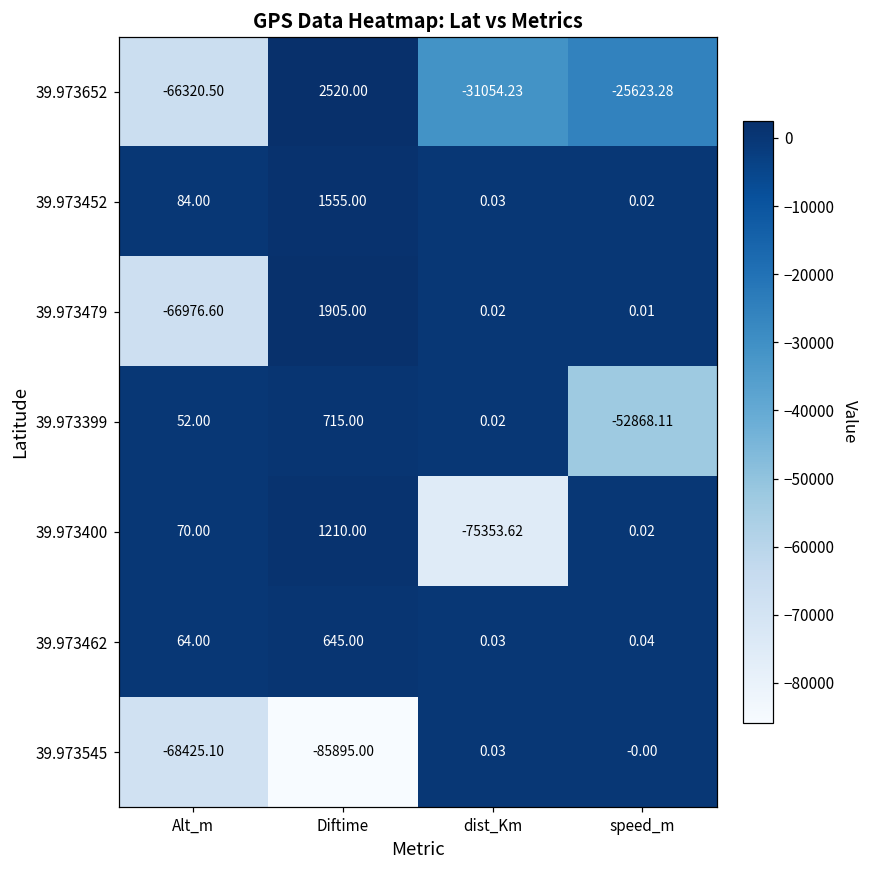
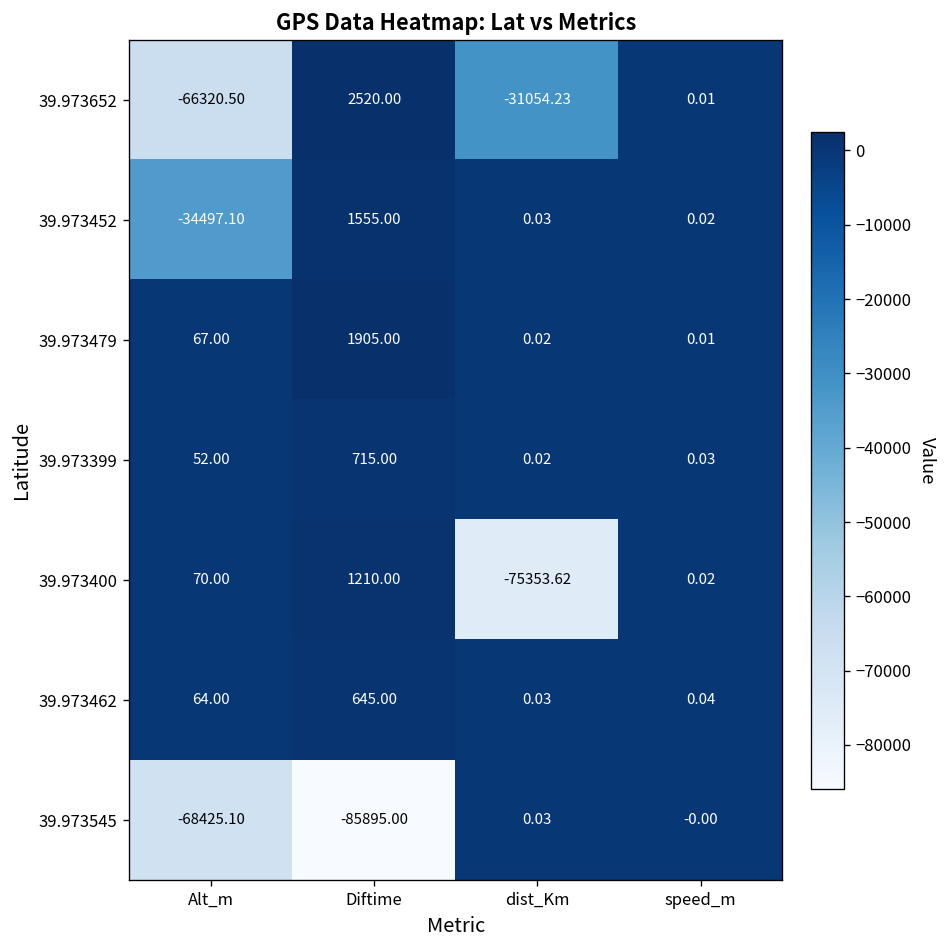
  {
    "39.973652": {
      "Alt_m": -66320.50,
      "Diftime": 2520.00,
      "dist_Km": -31054.23,
-     "speed_m": -25623.28
+     "speed_m": 0.01
    },
    "39.973452": {
-     "Alt_m": 84.00,
+     "Alt_m": -34497.10,
      "Diftime": 1555.00,
      "dist_Km": 0.03,
      "speed_m": 0.02
    },
    "39.973479": {
-     "Alt_m": -66976.60,
+     "Alt_m": 67.00,
      "Diftime": 1905.00,
      "dist_Km": 0.02,
      "speed_m": 0.01
    },
    "39.973399": {
      "Alt_m": 52.00,
      "Diftime": 715.00,
      "dist_Km": 0.02,
-     "speed_m": -52868.11
+     "speed_m": 0.03
    },
    "39.973400": {
      "Alt_m": 70.00,
      "Diftime": 1210.00,
      "dist_Km": -75353.62,
      "speed_m": 0.02
    },
    "39.973462": {
      "Alt_m": 64.00,
      "Diftime": 645.00,
      "dist_Km": 0.03,
      "speed_m": 0.04
    },
    "39.973545": {
      "Alt_m": -68425.10,
      "Diftime": -85895.00,
      "dist_Km": 0.03,
      "speed_m": -0.00
    }
  }
